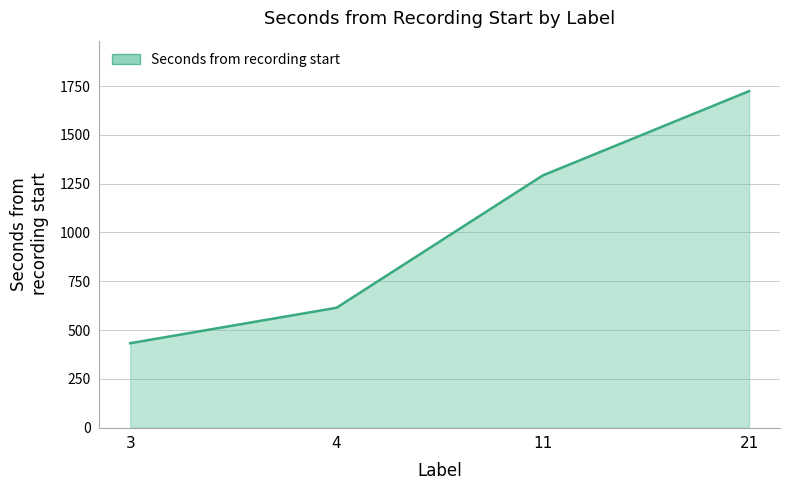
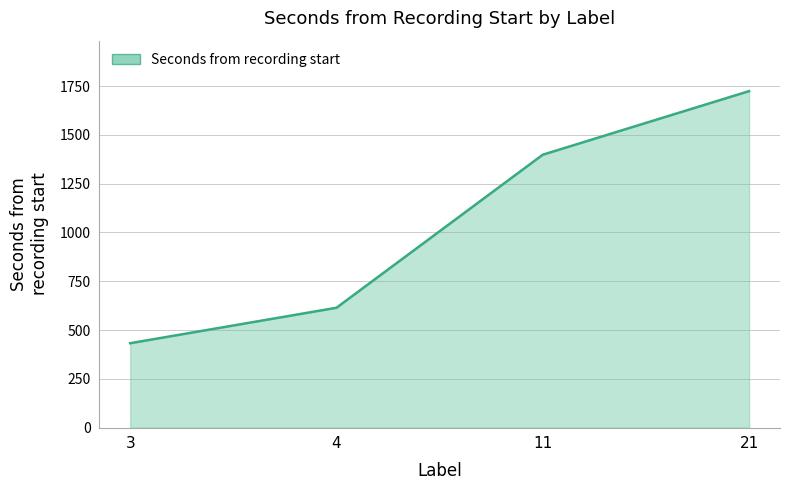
  {
    "3": 430,
    "4": 610,
-   "11": 1290,
+   "11": 1400,
    "21": 1720
  }
